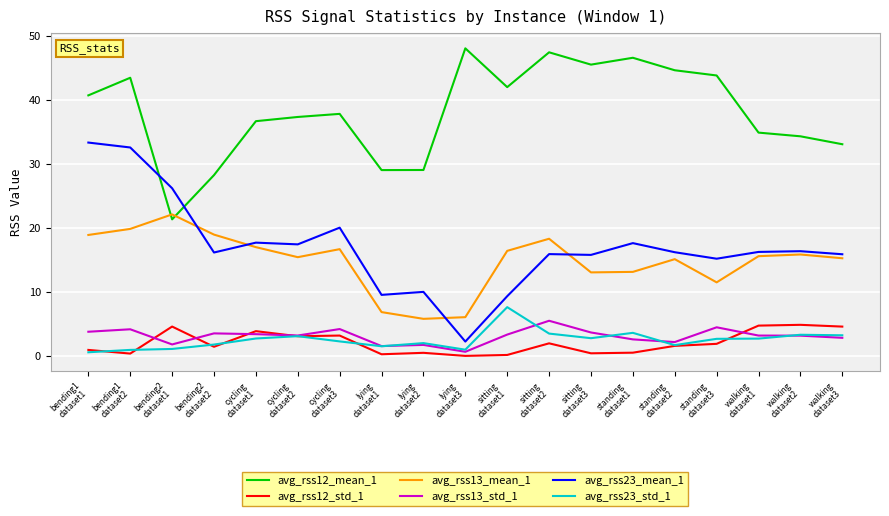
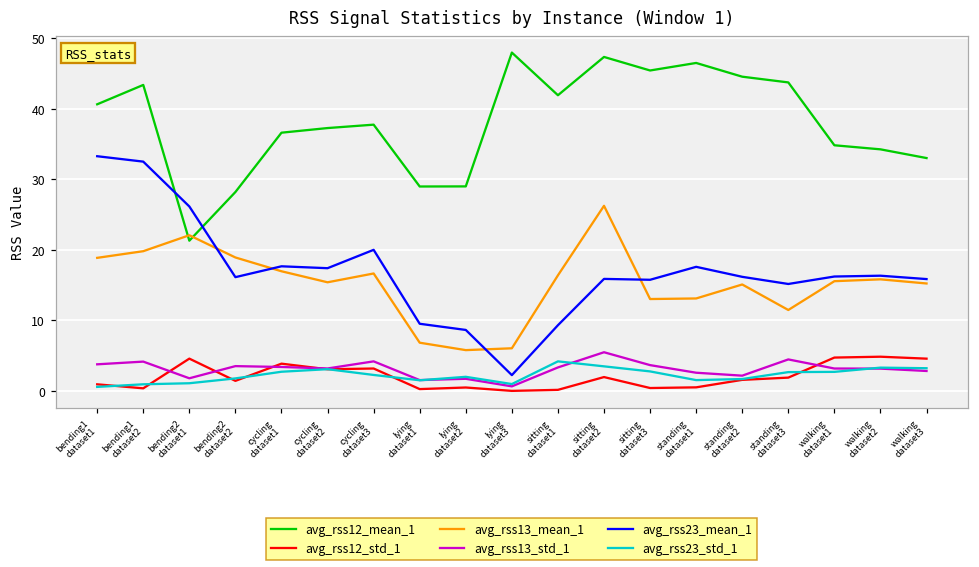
  {
    "avg_rss12_mean_1": {
      "bending1 dataset1": 41,
      "bending1 dataset2": 43,
      "bending2 dataset1": 21,
      "bending2 dataset2": 28,
      "cycling dataset1": 37,
      "cycling dataset2": 37,
      "cycling dataset3": 38,
      "lying dataset1": 29,
      "lying dataset2": 29,
      "lying dataset3": 48,
      "sitting dataset1": 42,
      "sitting dataset2": 47,
      "sitting dataset3": 45,
      "standing dataset1": 47,
      "standing dataset2": 45,
      "standing dataset3": 44,
      "walking dataset1": 35,
      "walking dataset2": 34,
      "walking dataset3": 33
    },
    "avg_rss12_std_1": {
      "bending1 dataset2": 0,
      "bending2 dataset1": 5,
      "cycling dataset1": 4,
      "cycling dataset3": 3,
      "lying dataset1": 0,
      "lying dataset2": 0,
      "lying dataset3": 0,
      "sitting dataset1": 0,
      "sitting dataset2": 2,
      "sitting dataset3": 0,
      "standing dataset1": 1,
      "standing dataset3": 2,
      "walking dataset1": 5,
      "walking dataset2": 5,
      "walking dataset3": 5
    },
    "avg_rss13_mean_1": {
      "bending1 dataset1": 19,
      "bending1 dataset2": 20,
      "bending2 dataset1": 22,
      "bending2 dataset2": 19,
      "cycling dataset1": 17,
      "cycling dataset2": 15,
      "cycling dataset3": 17,
      "lying dataset1": 7,
      "lying dataset2": 6,
      "lying dataset3": 6,
      "sitting dataset1": 16,
-     "sitting dataset2": 18,
+     "sitting dataset2": 26,
      "sitting dataset3": 13,
      "standing dataset1": 13,
      "standing dataset2": 15,
      "standing dataset3": 11,
      "walking dataset1": 16,
      "walking dataset2": 16,
      "walking dataset3": 15
    },
    "avg_rss13_std_1": {
      "bending1 dataset1": 4,
      "bending1 dataset2": 4,
      "bending2 dataset1": 2,
      "bending2 dataset2": 4,
      "cycling dataset1": 3,
      "cycling dataset3": 4,
      "sitting dataset1": 3,
      "sitting dataset2": 5,
      "sitting dataset3": 4,
      "standing dataset1": 3,
      "standing dataset2": 2,
      "standing dataset3": 4,
      "walking dataset1": 3,
      "walking dataset3": 3
    },
    "avg_rss23_mean_1": {
      "bending1 dataset1": 33,
      "bending1 dataset2": 33,
      "bending2 dataset1": 26,
      "bending2 dataset2": 16,
      "cycling dataset1": 18,
      "cycling dataset2": 17,
      "cycling dataset3": 20,
      "lying dataset1": 10,
-     "lying dataset2": 10,
+     "lying dataset2": 9,
      "lying dataset3": 2,
      "sitting dataset1": 9,
      "sitting dataset2": 16,
      "sitting dataset3": 16,
      "standing dataset1": 18,
      "standing dataset2": 16,
      "standing dataset3": 15,
      "walking dataset1": 16,
      "walking dataset2": 16,
      "walking dataset3": 16
    },
    "avg_rss23_std_1": {
      "bending1 dataset2": 1,
      "bending2 dataset1": 1,
      "cycling dataset1": 3,
      "cycling dataset3": 2,
-     "sitting dataset1": 8,
+     "sitting dataset1": 4,
      "sitting dataset2": 3,
      "sitting dataset3": 3,
-     "standing dataset1": 4,
+     "standing dataset1": 2,
      "standing dataset3": 3,
      "walking dataset1": 3,
      "walking dataset3": 3
    }
  }
